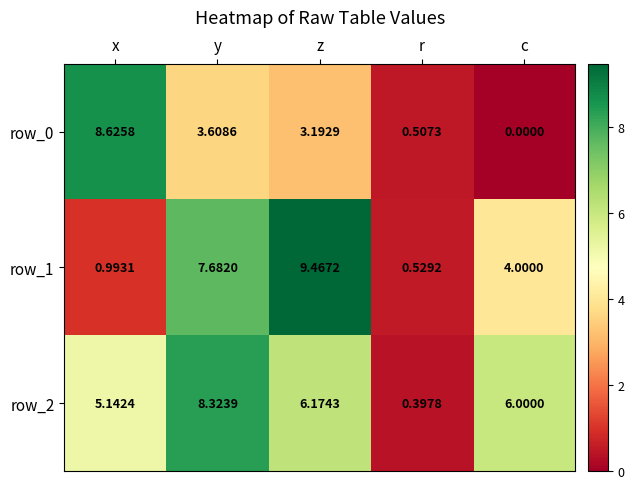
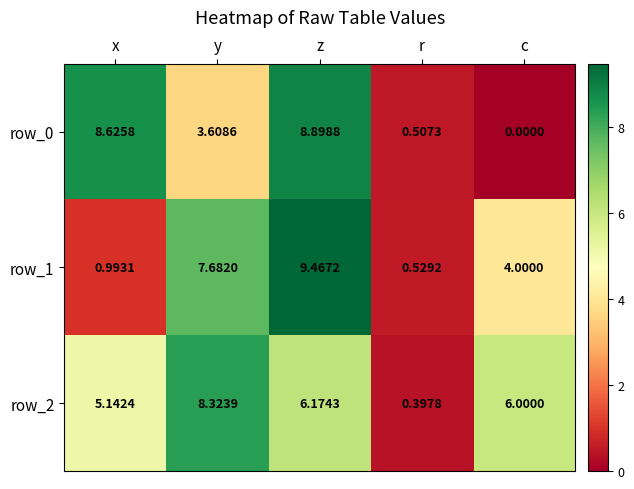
  {
    "row_0": {
      "x": 8.6258,
      "y": 3.6086,
-     "z": 3.1929,
+     "z": 8.8988,
      "r": 0.5073,
      "c": 0.0000
    },
    "row_1": {
      "x": 0.9931,
      "y": 7.6820,
      "z": 9.4672,
      "r": 0.5292,
      "c": 4.0000
    },
    "row_2": {
      "x": 5.1424,
      "y": 8.3239,
      "z": 6.1743,
      "r": 0.3978,
      "c": 6.0000
    }
  }
